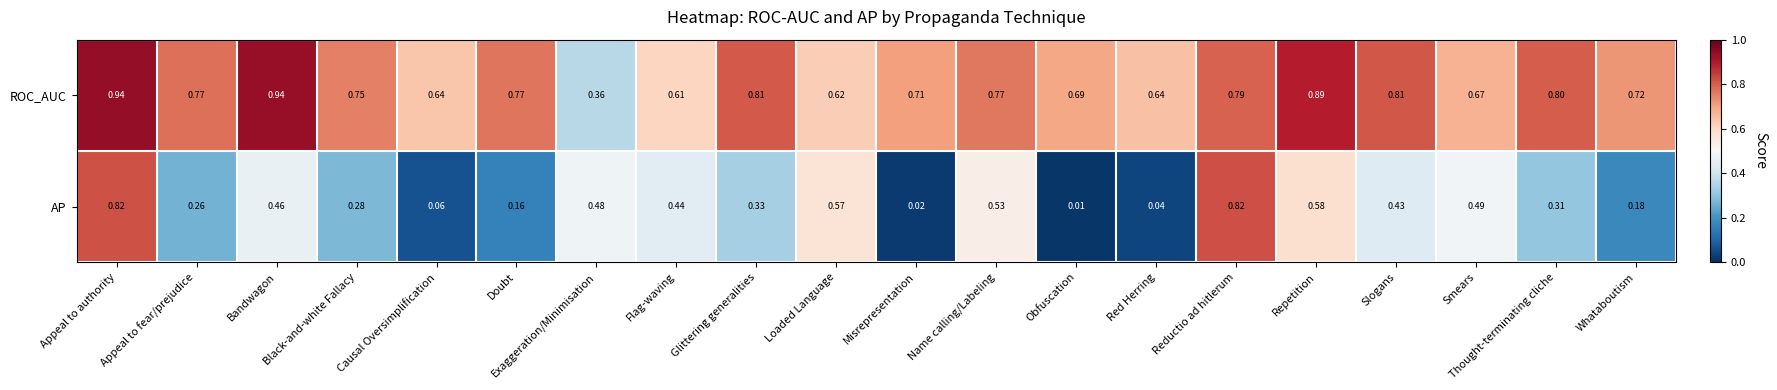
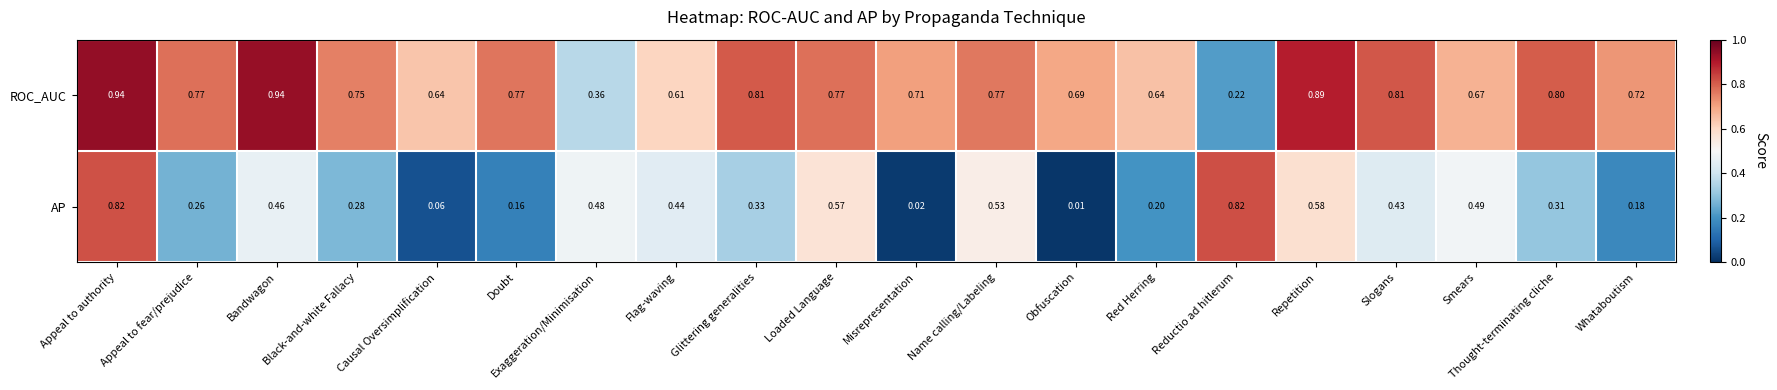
  {
    "ROC_AUC": {
      "Appeal to authority": 0.94,
      "Appeal to fear/prejudice": 0.77,
      "Bandwagon": 0.94,
      "Black-and-white Fallacy": 0.75,
      "Causal Oversimplification": 0.64,
      "Doubt": 0.77,
      "Exaggeration/Minimisation": 0.36,
      "Flag-waving": 0.61,
      "Glittering generalities": 0.81,
-     "Loaded Language": 0.62,
+     "Loaded Language": 0.77,
      "Misrepresentation": 0.71,
      "Name calling/Labeling": 0.77,
      "Obfuscation": 0.69,
      "Red Herring": 0.64,
-     "Reductio ad hitlerum": 0.79,
+     "Reductio ad hitlerum": 0.22,
      "Repetition": 0.89,
      "Slogans": 0.81,
      "Smears": 0.67,
      "Thought-terminating cliche": 0.80,
      "Whataboutism": 0.72
    },
    "AP": {
      "Appeal to authority": 0.82,
      "Appeal to fear/prejudice": 0.26,
      "Bandwagon": 0.46,
      "Black-and-white Fallacy": 0.28,
      "Causal Oversimplification": 0.06,
      "Doubt": 0.16,
      "Exaggeration/Minimisation": 0.48,
      "Flag-waving": 0.44,
      "Glittering generalities": 0.33,
      "Loaded Language": 0.57,
      "Misrepresentation": 0.02,
      "Name calling/Labeling": 0.53,
      "Obfuscation": 0.01,
-     "Red Herring": 0.04,
+     "Red Herring": 0.20,
      "Reductio ad hitlerum": 0.82,
      "Repetition": 0.58,
      "Slogans": 0.43,
      "Smears": 0.49,
      "Thought-terminating cliche": 0.31,
      "Whataboutism": 0.18
    }
  }
